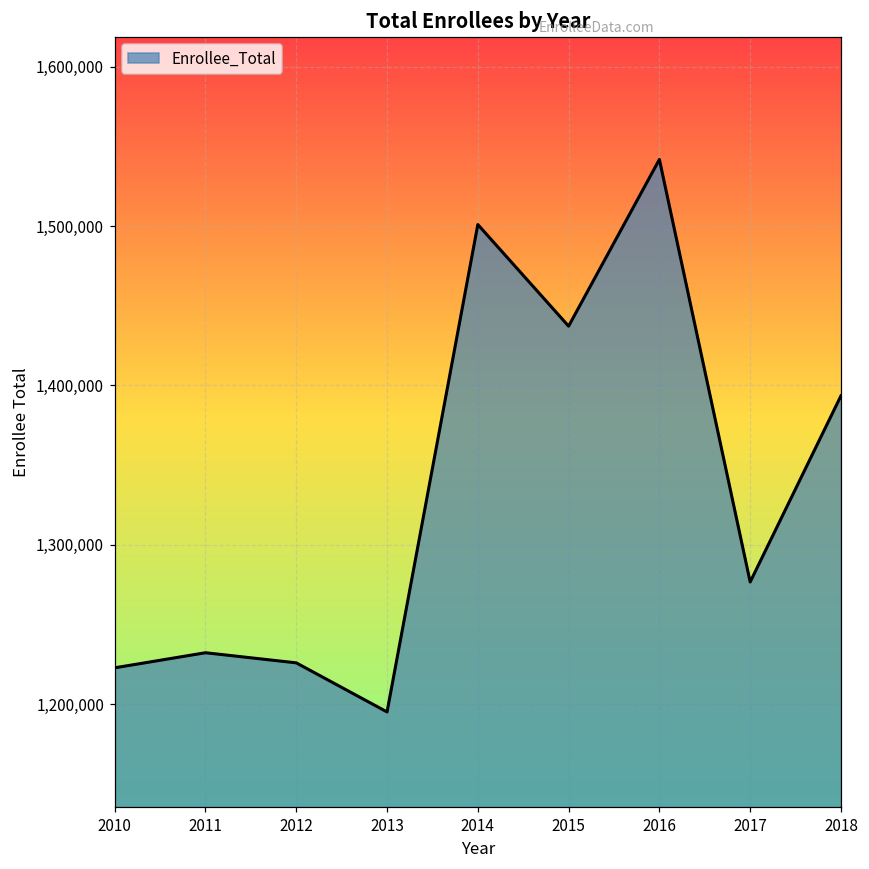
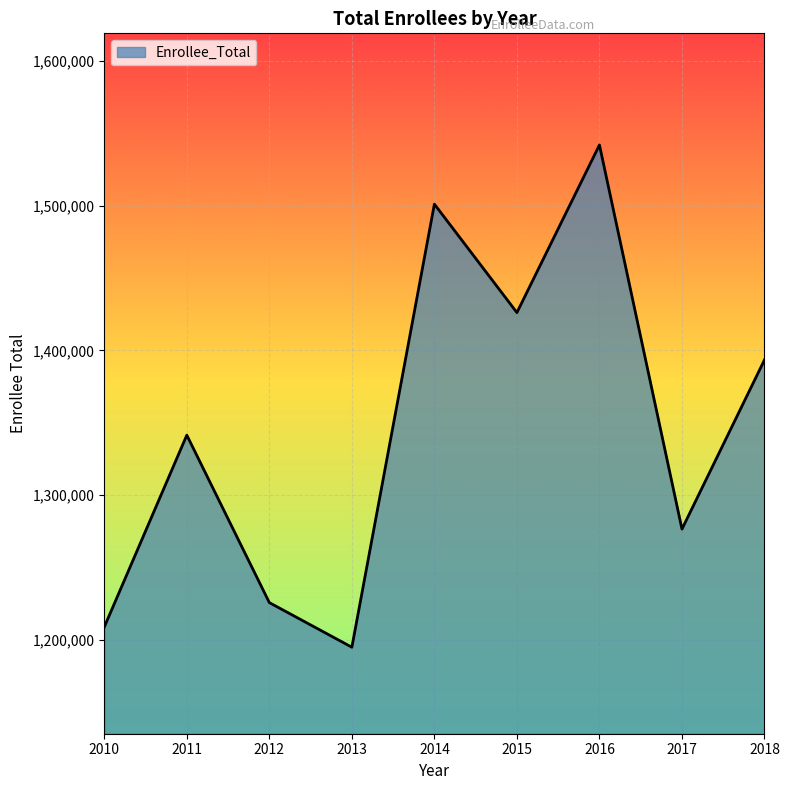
  {
-   "2010": "1,223,000",
-   "2011": "1,232,000",
+   "2010": "1,209,000",
+   "2011": "1,341,000",
    "2012": "1,226,000",
    "2013": "1,195,000",
    "2014": "1,501,000",
-   "2015": "1,437,000",
+   "2015": "1,426,000",
    "2016": "1,542,000",
    "2017": "1,277,000",
    "2018": "1,393,000"
  }
